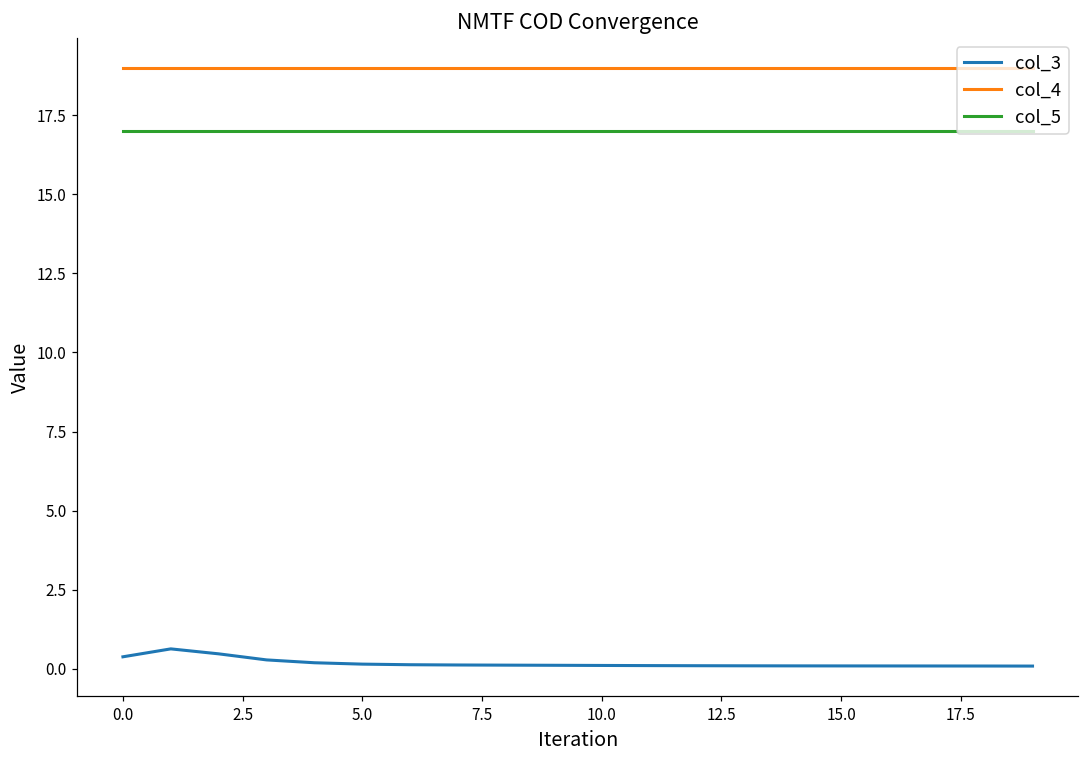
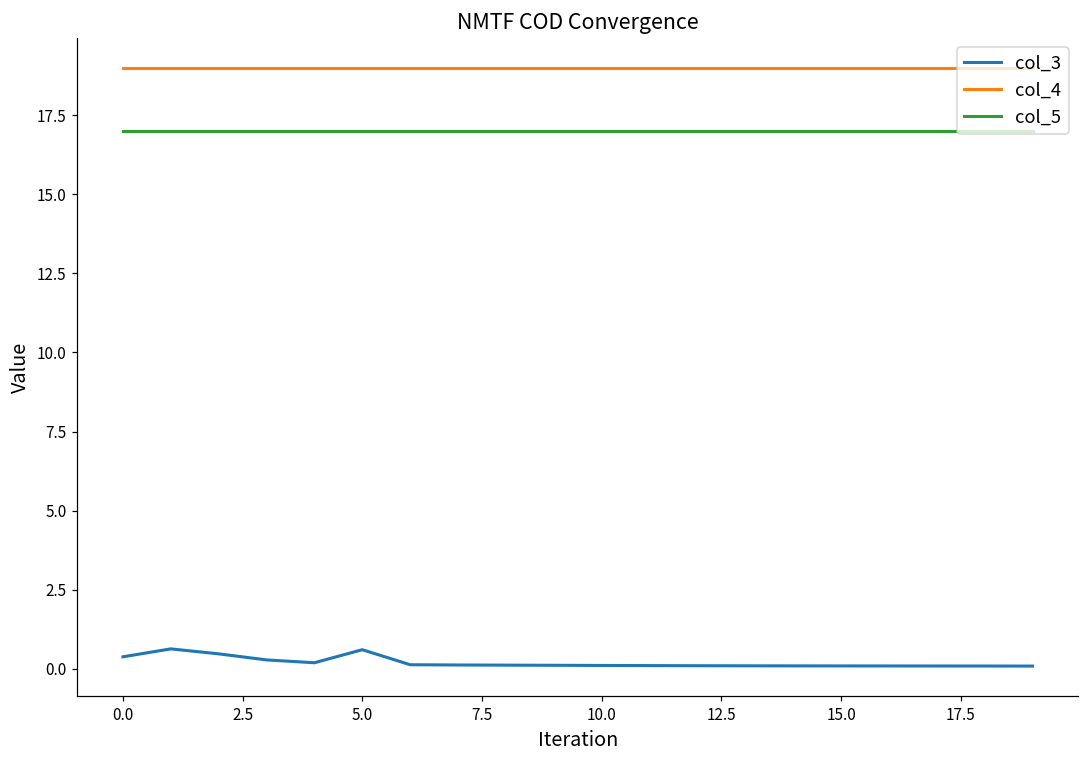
  {
    "col_3": {
      "0.0": 0.4,
-     "5.0": 0.1,
+     "5.0": 0.6,
      "10.0": 0.1,
      "15.0": 0.1
    },
    "col_4": {
      "0.0": 19.0,
      "5.0": 19.0,
      "10.0": 19.0,
      "15.0": 19.0
    },
    "col_5": {
      "0.0": 17.0,
      "5.0": 17.0,
      "10.0": 17.0,
      "15.0": 17.0
    }
  }
